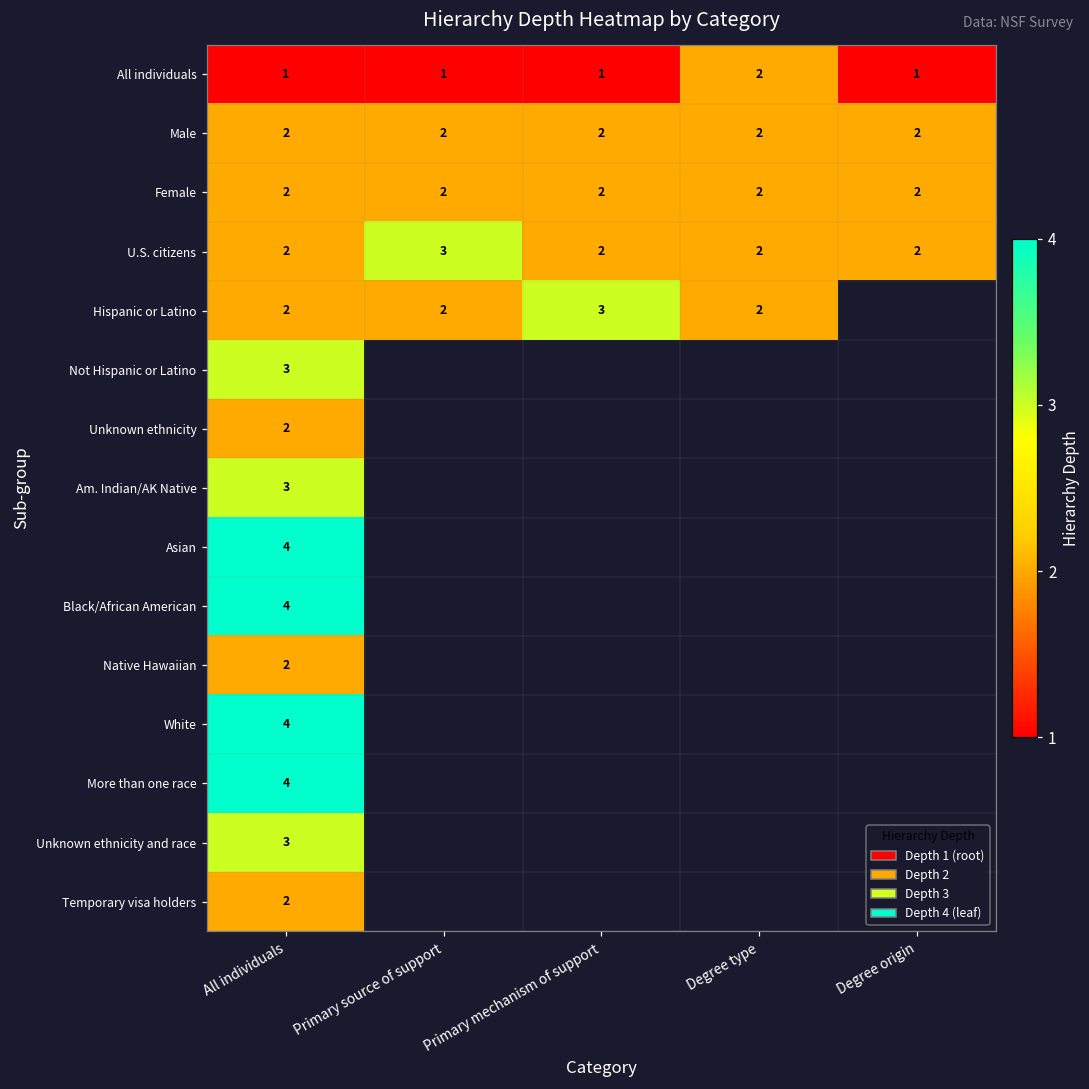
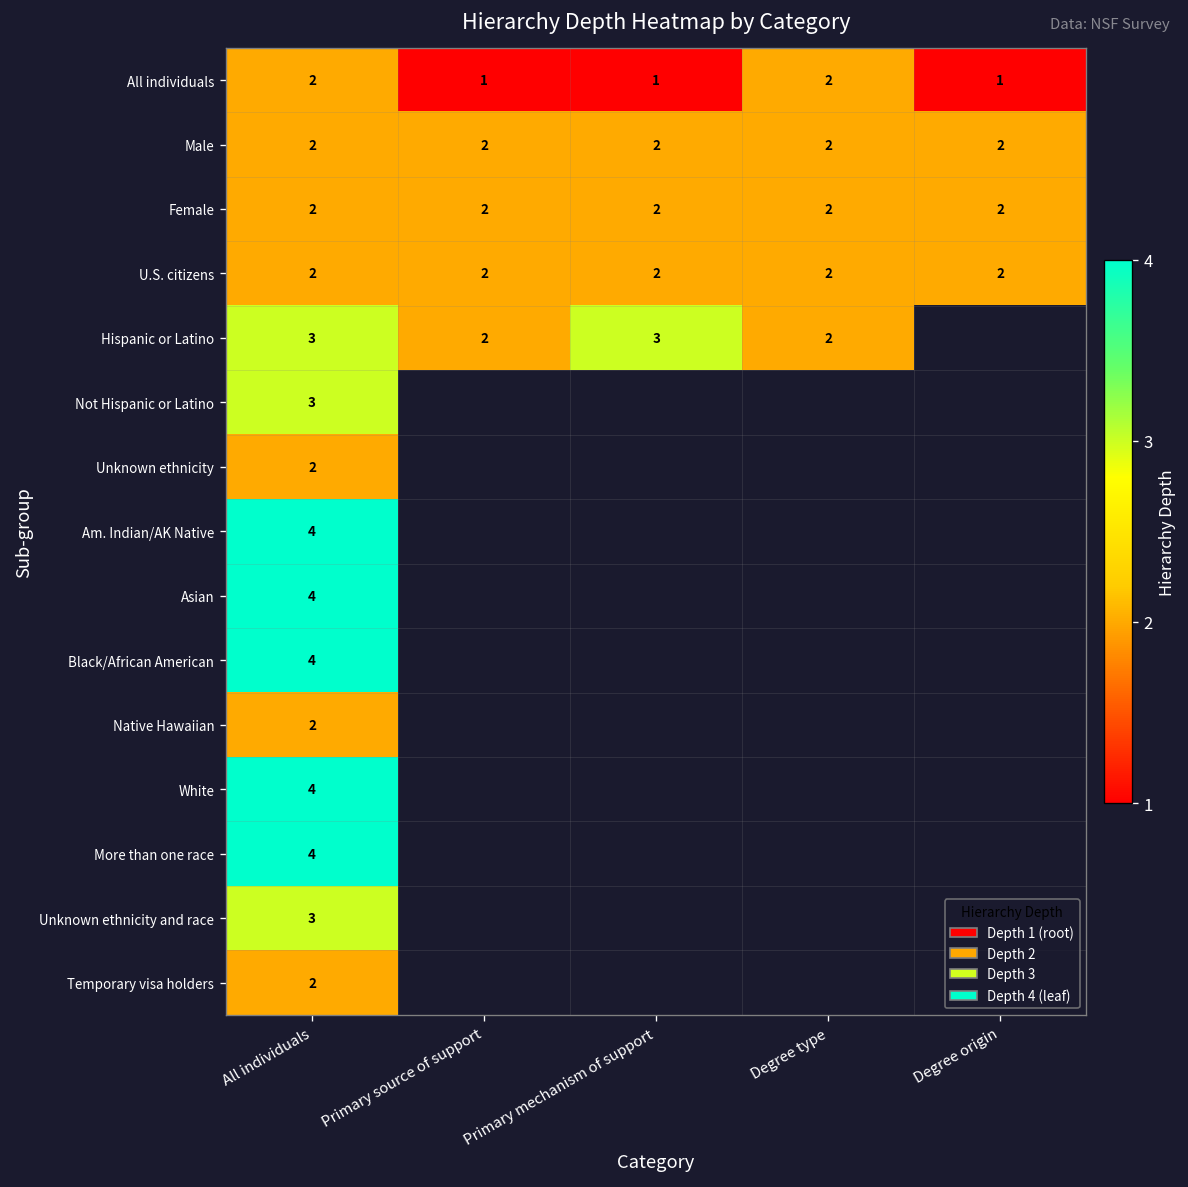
  {
    "All individuals": {
-     "All individuals": 1,
+     "All individuals": 2,
      "Primary source of support": 1,
      "Primary mechanism of support": 1,
      "Degree type": 2,
      "Degree origin": 1
    },
    "Male": {
      "All individuals": 2,
      "Primary source of support": 2,
      "Primary mechanism of support": 2,
      "Degree type": 2,
      "Degree origin": 2
    },
    "Female": {
      "All individuals": 2,
      "Primary source of support": 2,
      "Primary mechanism of support": 2,
      "Degree type": 2,
      "Degree origin": 2
    },
    "U.S. citizens": {
      "All individuals": 2,
-     "Primary source of support": 3,
+     "Primary source of support": 2,
      "Primary mechanism of support": 2,
      "Degree type": 2,
      "Degree origin": 2
    },
    "Hispanic or Latino": {
-     "All individuals": 2,
+     "All individuals": 3,
      "Primary source of support": 2,
      "Primary mechanism of support": 3,
      "Degree type": 2
    },
    "Not Hispanic or Latino": {
      "All individuals": 3
    },
    "Unknown ethnicity": {
      "All individuals": 2
    },
    "Am. Indian/AK Native": {
-     "All individuals": 3
+     "All individuals": 4
    },
    "Asian": {
      "All individuals": 4
    },
    "Black/African American": {
      "All individuals": 4
    },
    "Native Hawaiian": {
      "All individuals": 2
    },
    "White": {
      "All individuals": 4
    },
    "More than one race": {
      "All individuals": 4
    },
    "Unknown ethnicity and race": {
      "All individuals": 3
    },
    "Temporary visa holders": {
      "All individuals": 2
    }
  }
